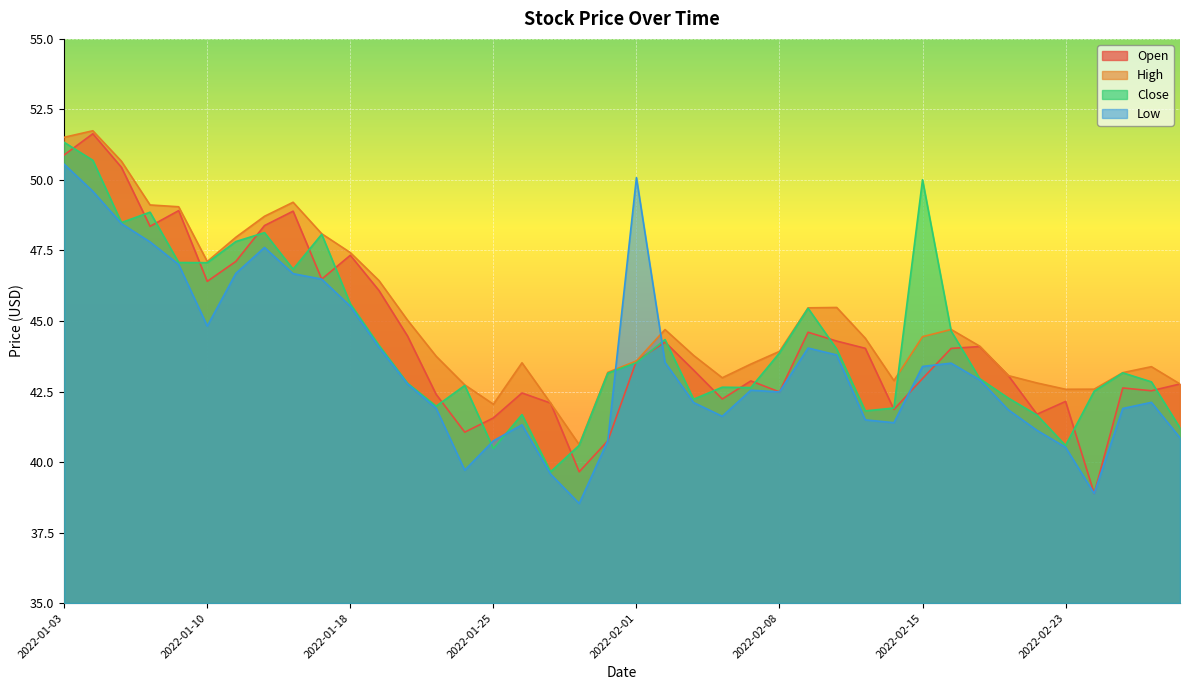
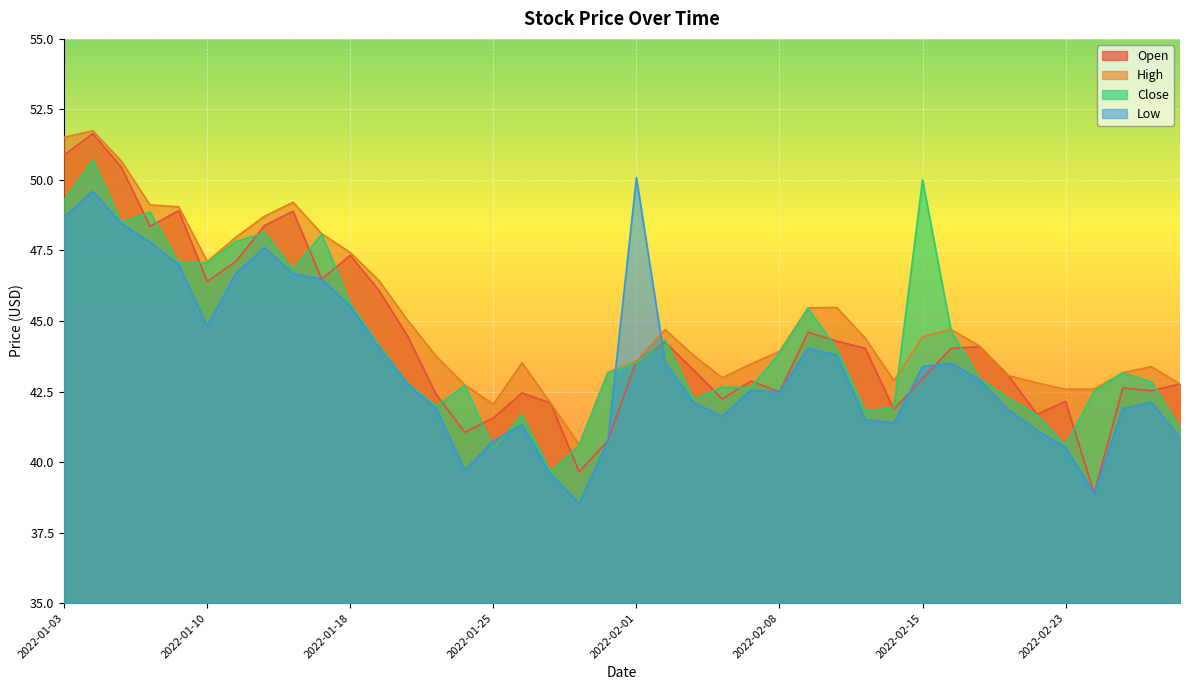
  {
    "Close": {
-     "2022-01-03": 51.3,
+     "2022-01-03": 49.3,
      "2022-01-25": 40.5,
      "2022-02-15": 50.0
    },
    "Low": {
-     "2022-01-03": 50.6,
+     "2022-01-03": 48.7,
      "2022-01-10": 44.8,
      "2022-01-25": 40.8,
      "2022-02-01": 50.1,
      "2022-02-15": 43.4
    }
  }
